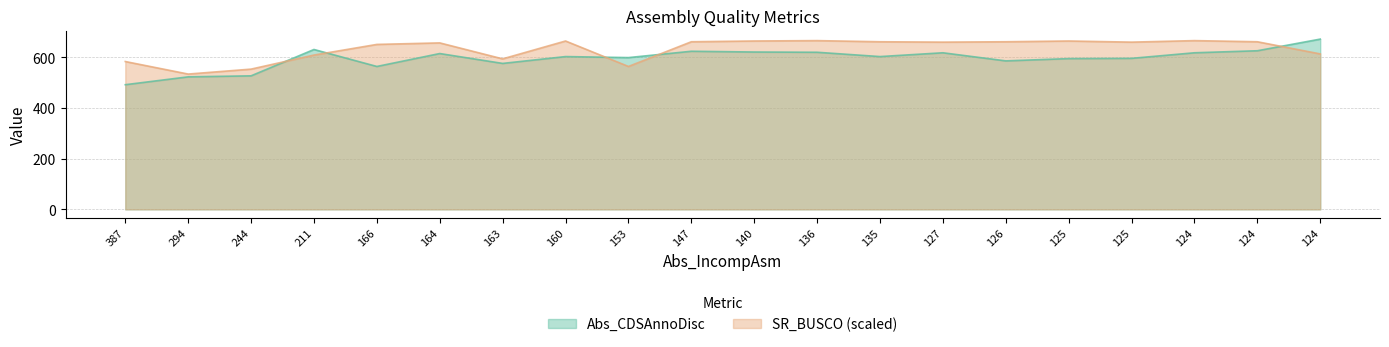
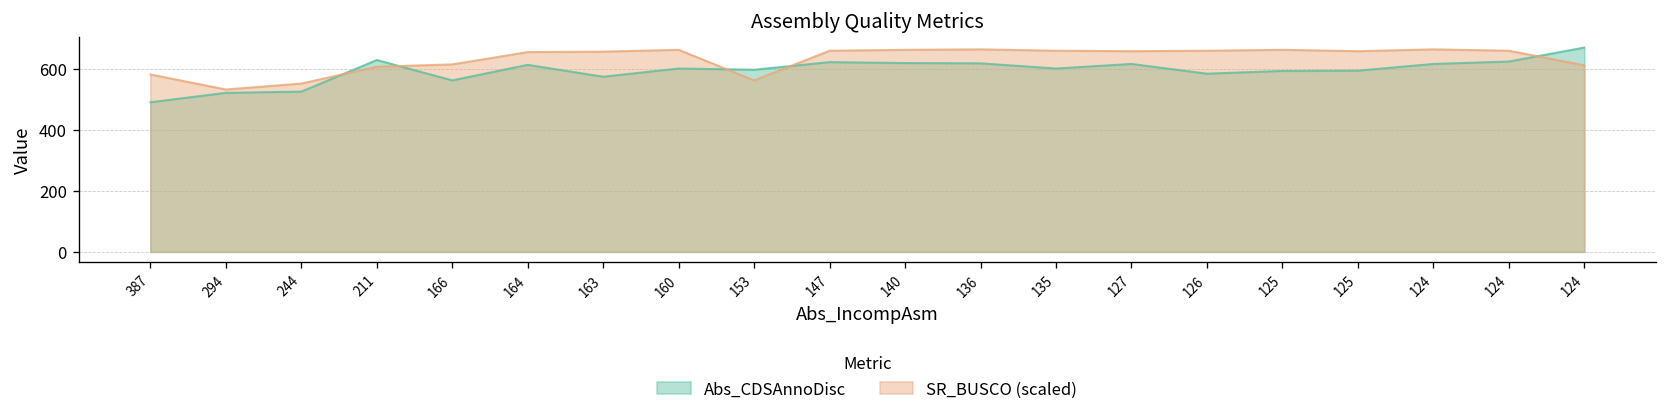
  {
    "Abs_CDSAnnoDisc": {
      "387": 490,
      "294": 520,
      "244": 530,
      "211": 630,
      "166": 560,
      "164": 620,
      "163": 580,
      "160": 600,
      "153": 600,
      "147": 620,
      "140": 620,
      "136": 620,
      "135": 600,
      "127": 620,
      "126": 590
    },
    "SR_BUSCO (scaled)": {
      "387": 580,
      "294": 530,
      "244": 550,
      "211": 610,
-     "166": 650,
+     "166": 620,
      "164": 660,
-     "163": 590,
+     "163": 660,
      "160": 660,
      "153": 560,
      "147": 660,
      "140": 660,
      "136": 670,
      "135": 660,
      "127": 660,
      "126": 660
    }
  }
